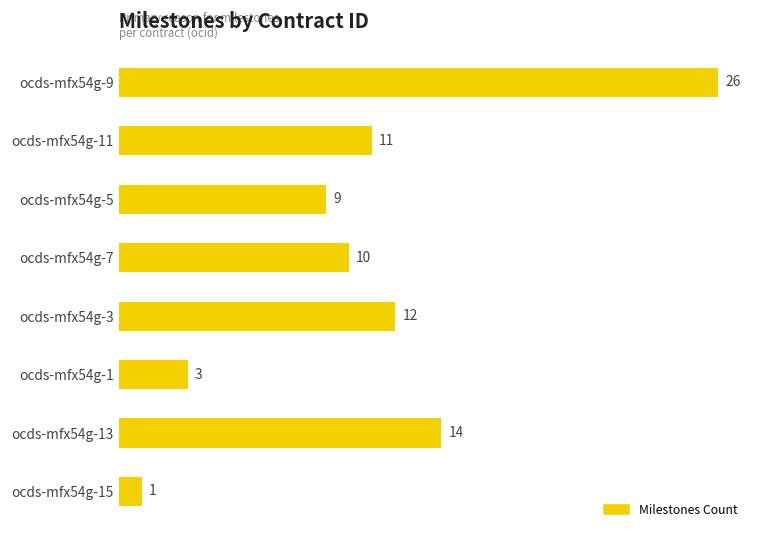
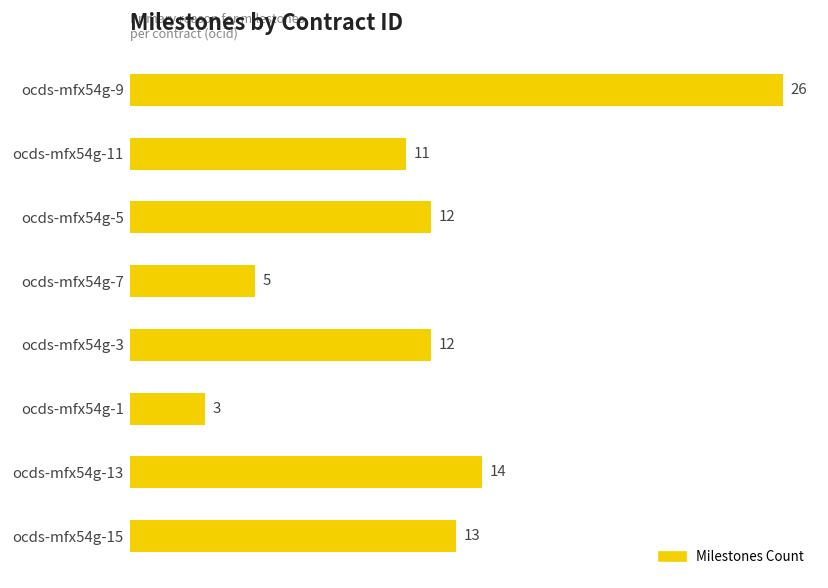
  {
    "ocds-mfx54g-9": 26,
    "ocds-mfx54g-11": 11,
-   "ocds-mfx54g-5": 9,
-   "ocds-mfx54g-7": 10,
+   "ocds-mfx54g-5": 12,
+   "ocds-mfx54g-7": 5,
    "ocds-mfx54g-3": 12,
    "ocds-mfx54g-1": 3,
    "ocds-mfx54g-13": 14,
-   "ocds-mfx54g-15": 1
+   "ocds-mfx54g-15": 13
  }
